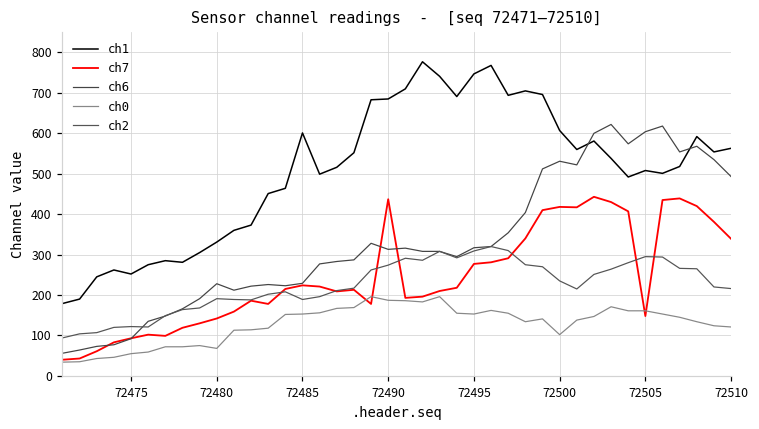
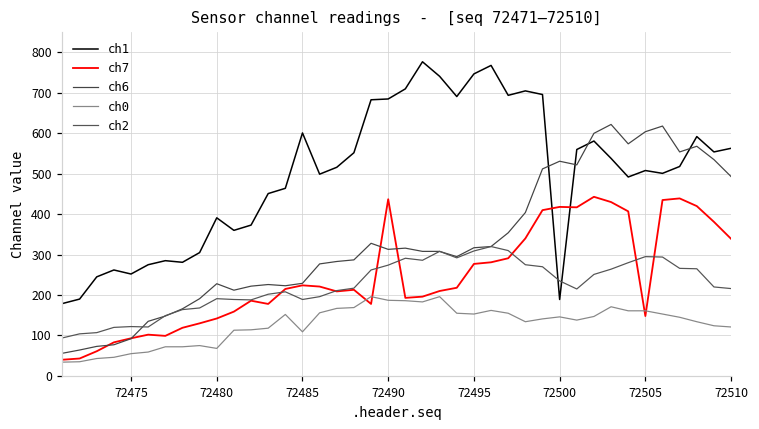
  {
    "ch1": {
      "72475": 250,
-     "72480": 330,
+     "72480": 390,
      "72485": 600,
      "72490": 690,
      "72495": 750,
-     "72500": 610,
+     "72500": 190,
      "72505": 510,
      "72510": 560
    },
    "ch7": {
      "72480": 140,
      "72490": 440,
      "72495": 280,
      "72500": 420,
      "72505": 150,
      "72510": 340
    },
    "ch0": {
      "72475": 60,
      "72480": 70,
-     "72485": 150,
+     "72485": 110,
      "72490": 190,
      "72495": 150,
-     "72500": 100,
+     "72500": 150,
      "72505": 160,
      "72510": 120
    }
  }
